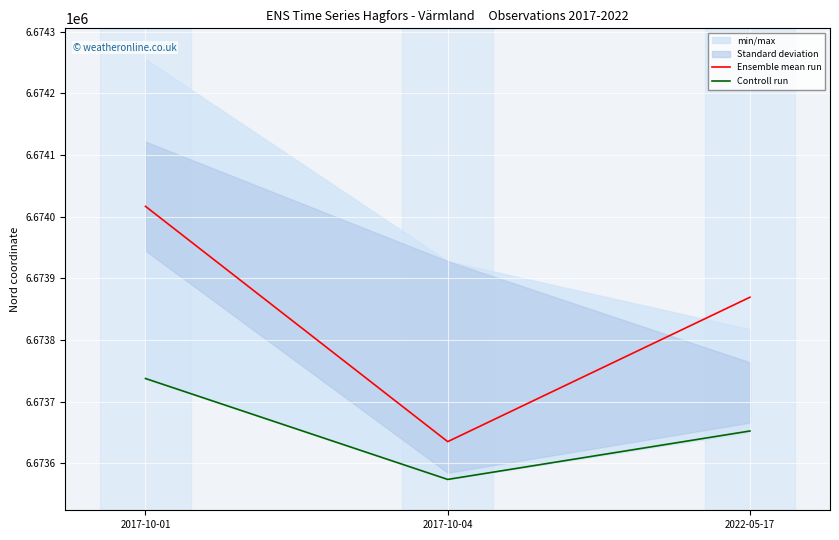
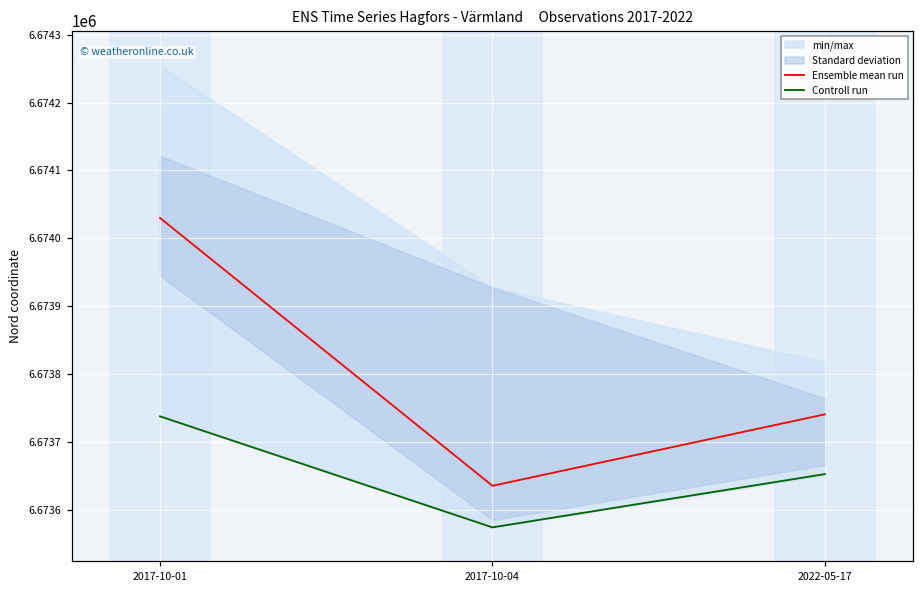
  {
    "Ensemble mean run": {
-     "2017-10-01": 6674020,
+     "2017-10-01": 6674030,
      "2017-10-04": 6673640,
-     "2022-05-17": 6673870
+     "2022-05-17": 6673740
    },
    "Controll run": {
      "2017-10-01": 6673740,
      "2017-10-04": 6673570,
      "2022-05-17": 6673650
    }
  }
